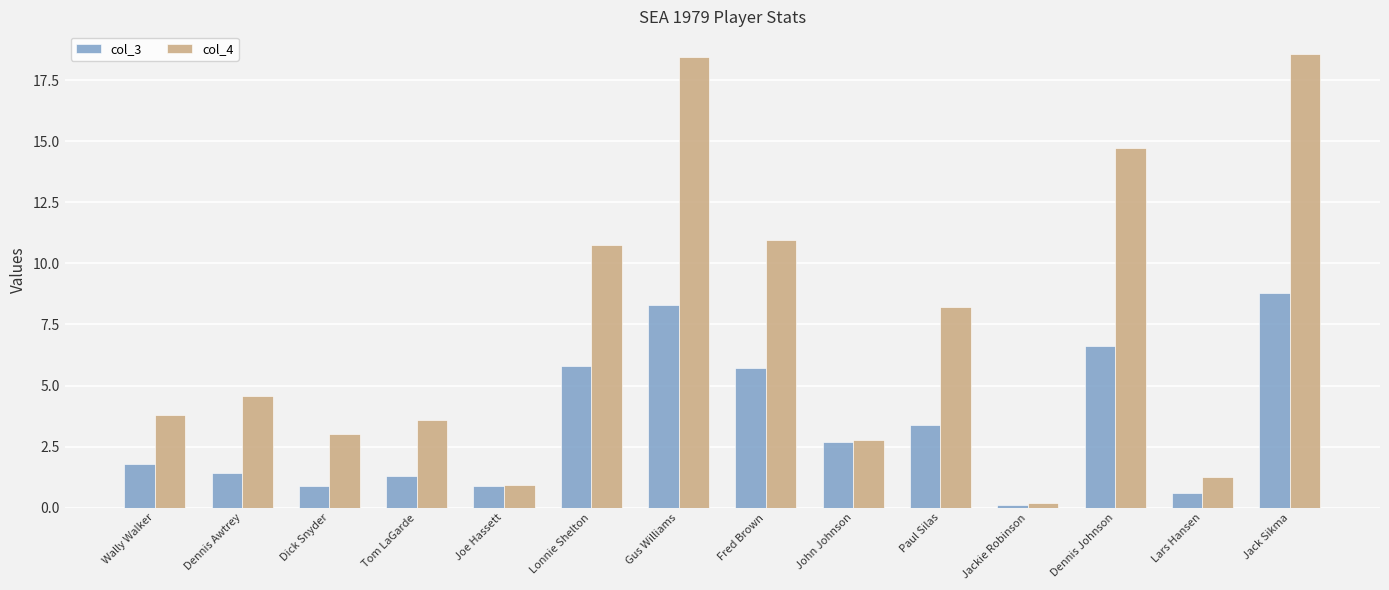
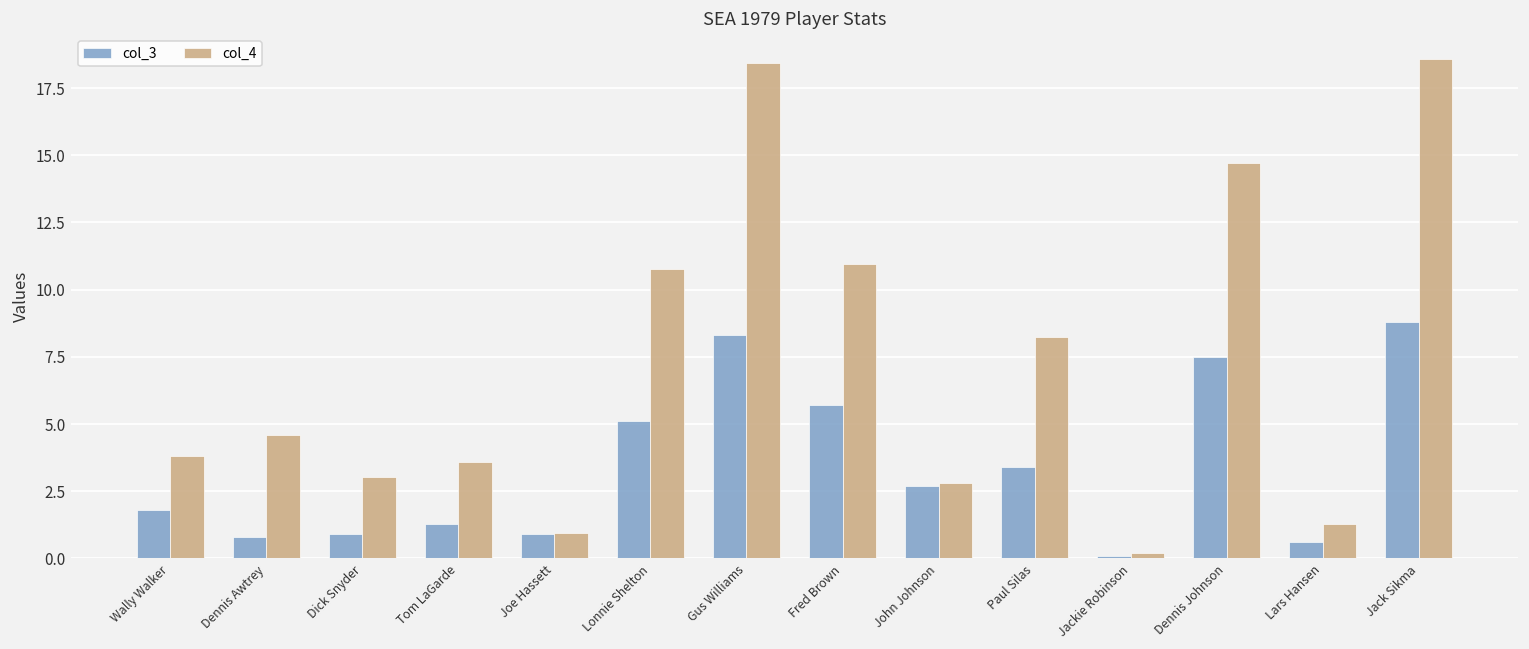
  {
    "col_3": {
      "Wally Walker": 1.8,
-     "Dennis Awtrey": 1.4,
+     "Dennis Awtrey": 0.8,
      "Dick Snyder": 0.9,
      "Tom LaGarde": 1.3,
      "Joe Hassett": 0.9,
-     "Lonnie Shelton": 5.8,
+     "Lonnie Shelton": 5.1,
      "Gus Williams": 8.3,
      "Fred Brown": 5.7,
      "John Johnson": 2.7,
      "Paul Silas": 3.4,
-     "Dennis Johnson": 6.6,
+     "Dennis Johnson": 7.5,
      "Lars Hansen": 0.6,
      "Jack Sikma": 8.8
    },
    "col_4": {
      "Wally Walker": 3.8,
      "Dennis Awtrey": 4.6,
      "Dick Snyder": 3.0,
      "Tom LaGarde": 3.6,
      "Joe Hassett": 0.9,
      "Lonnie Shelton": 10.8,
      "Gus Williams": 18.4,
      "Fred Brown": 11.0,
      "John Johnson": 2.8,
      "Paul Silas": 8.2,
      "Jackie Robinson": 0.2,
      "Dennis Johnson": 14.7,
      "Lars Hansen": 1.3,
      "Jack Sikma": 18.6
    }
  }
